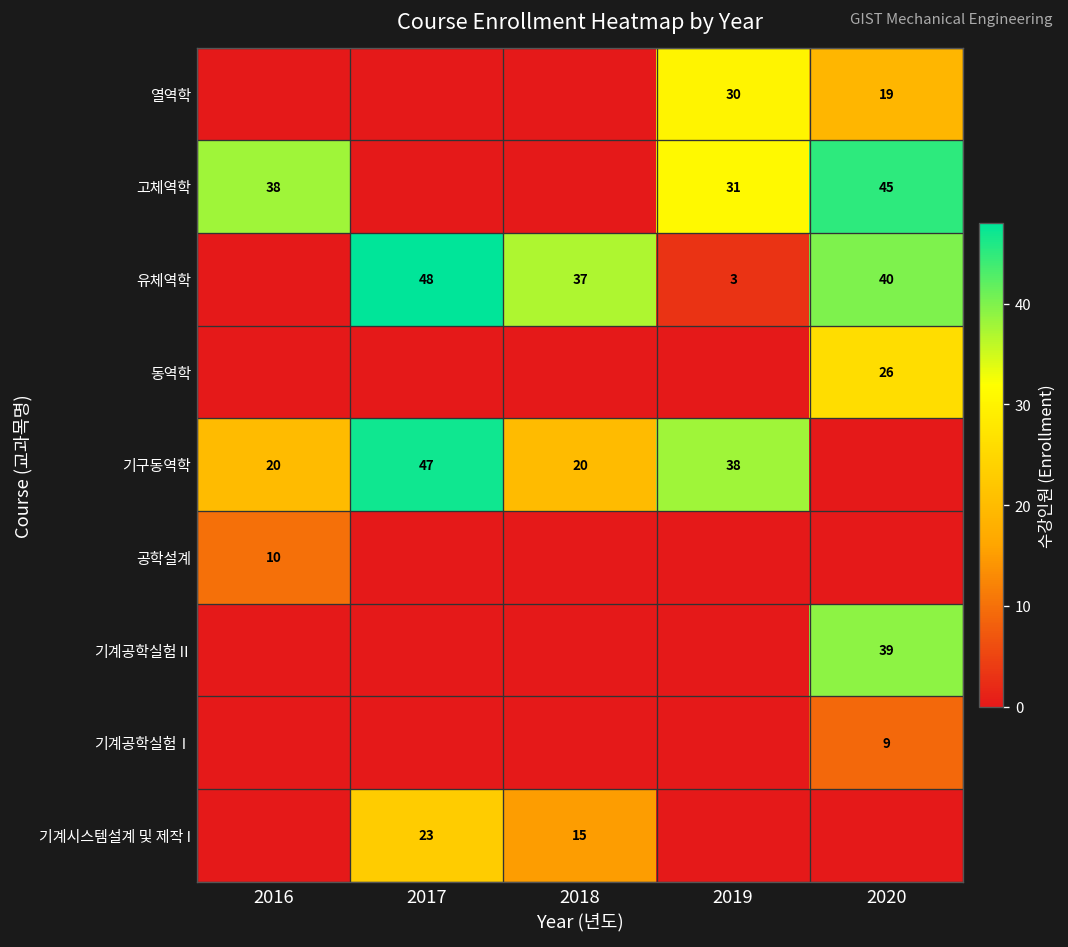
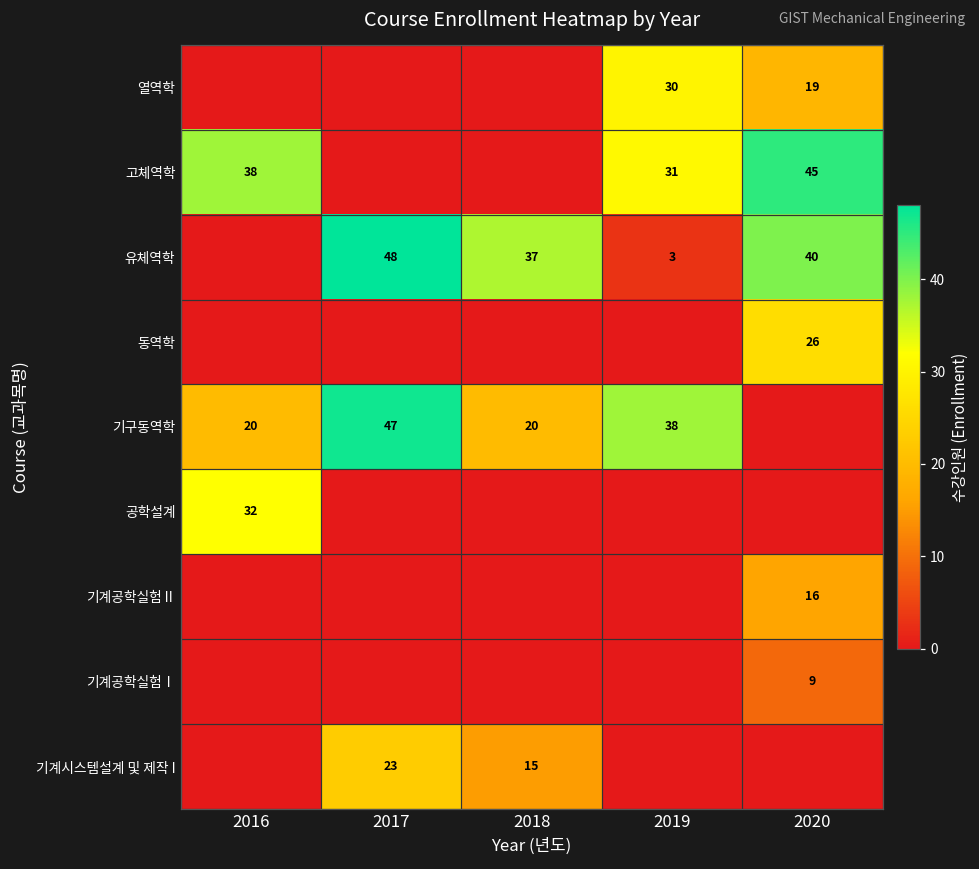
  {
    "열역학": {
      "2019": 30,
      "2020": 19
    },
    "고체역학": {
      "2016": 38,
      "2019": 31,
      "2020": 45
    },
    "유체역학": {
      "2017": 48,
      "2018": 37,
      "2019": 3,
      "2020": 40
    },
    "동역학": {
      "2020": 26
    },
    "기구동역학": {
      "2016": 20,
      "2017": 47,
      "2018": 20,
      "2019": 38
    },
    "공학설계": {
-     "2016": 10
+     "2016": 32
    },
    "기계공학실험Ⅱ": {
-     "2020": 39
+     "2020": 16
    },
    "기계공학실험Ⅰ": {
      "2020": 9
    },
    "기계시스템설계 및 제작 I": {
      "2017": 23,
      "2018": 15
    }
  }
